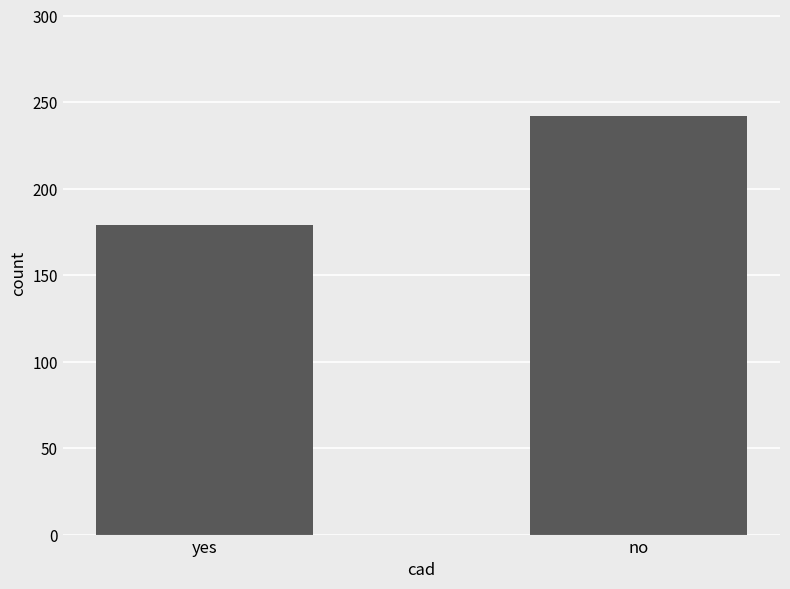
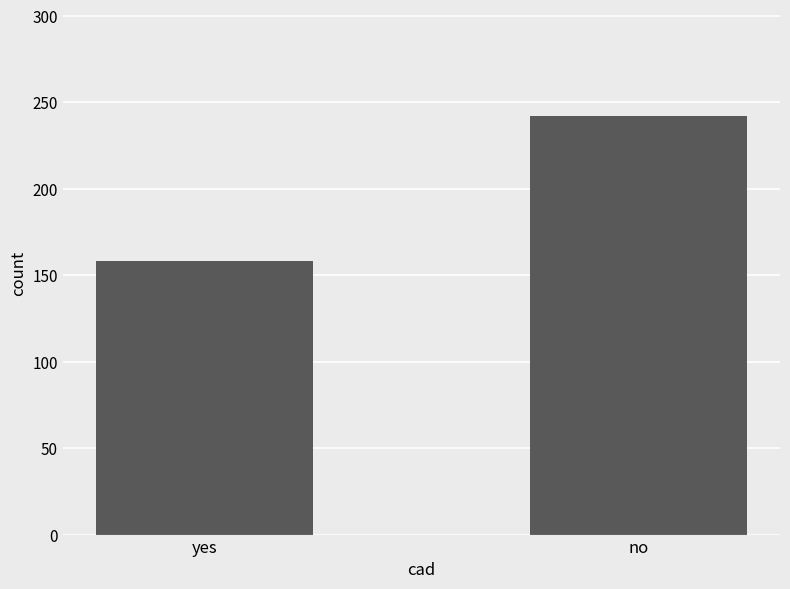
  {
-   "yes": 179,
+   "yes": 158,
    "no": 242
  }
